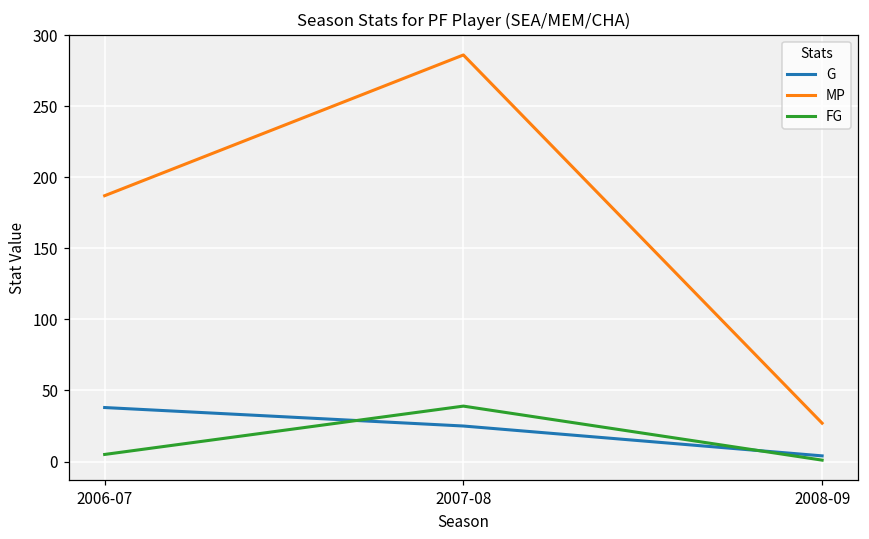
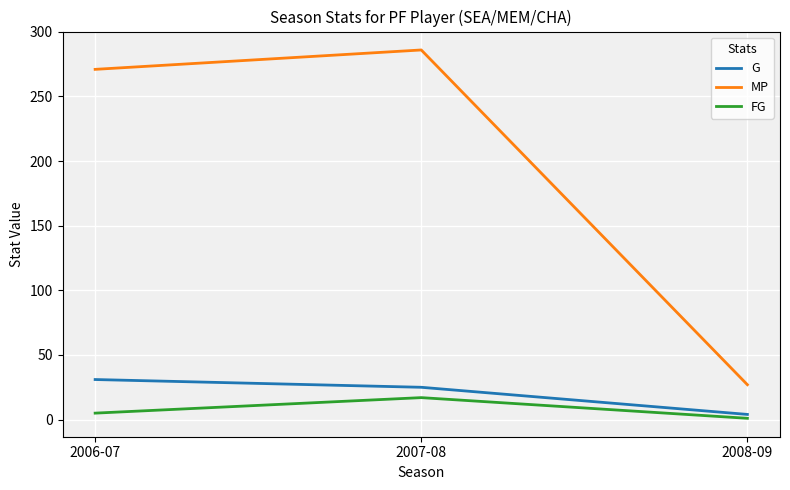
  {
    "G": {
-     "2006-07": 38,
+     "2006-07": 31,
      "2007-08": 25,
      "2008-09": 4
    },
    "MP": {
-     "2006-07": 187,
+     "2006-07": 271,
      "2007-08": 286,
      "2008-09": 27
    },
    "FG": {
      "2006-07": 5,
-     "2007-08": 39,
+     "2007-08": 17,
      "2008-09": 1
    }
  }
